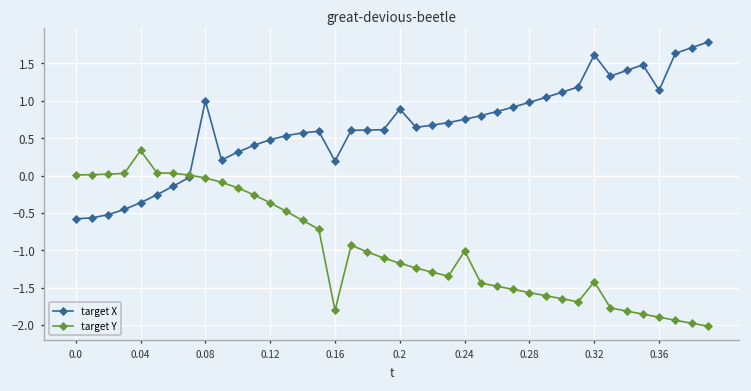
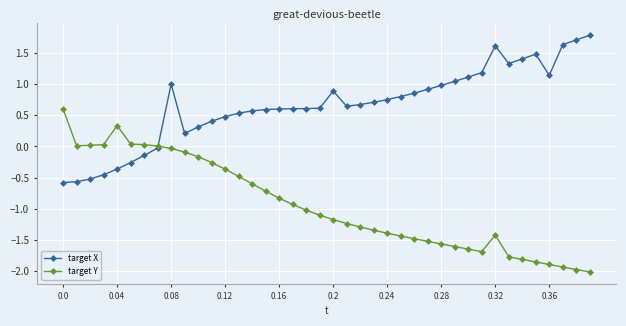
  {
    "target X": {
      "0.0": -0.6,
      "0.04": -0.4,
      "0.08": 1.0,
      "0.12": 0.5,
-     "0.16": 0.2,
+     "0.16": 0.6,
      "0.2": 0.9,
      "0.24": 0.8,
      "0.28": 1.0,
      "0.32": 1.6,
      "0.36": 1.1
    },
    "target Y": {
-     "0.0": 0.0,
+     "0.0": 0.6,
      "0.04": 0.3,
      "0.08": 0.0,
      "0.12": -0.4,
-     "0.16": -1.8,
+     "0.16": -0.8,
      "0.2": -1.2,
-     "0.24": -1.0,
+     "0.24": -1.4,
      "0.28": -1.6,
      "0.32": -1.4,
      "0.36": -1.9
    }
  }
